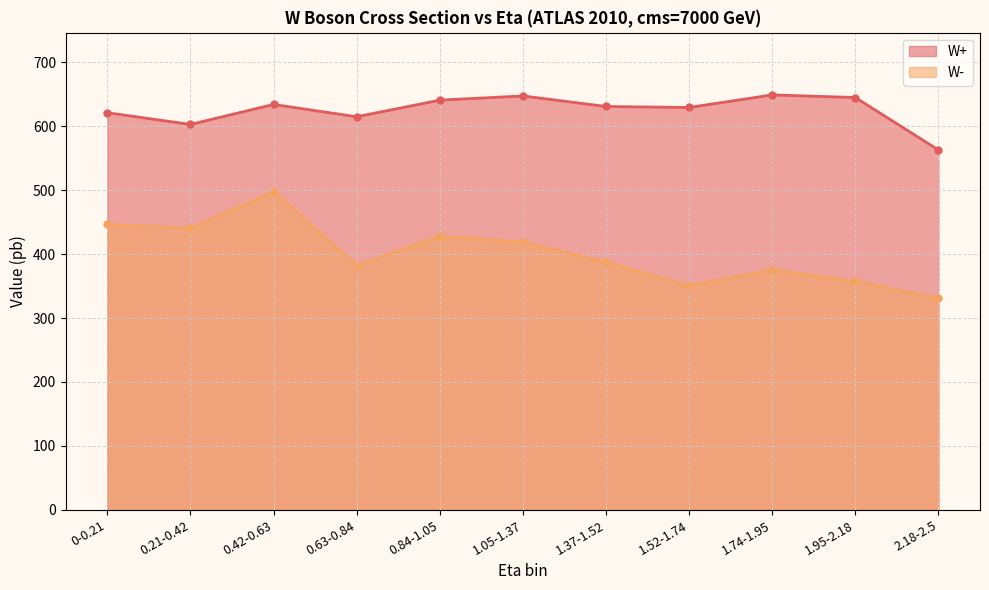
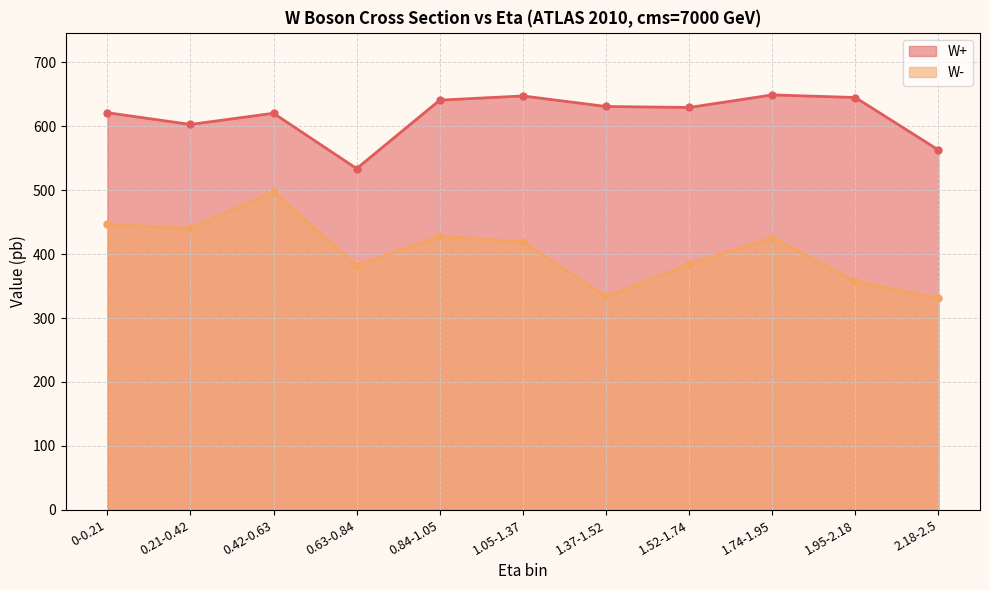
  {
    "W+": {
      "0-0.21": 620,
      "0.21-0.42": 600,
-     "0.42-0.63": 630,
-     "0.63-0.84": 610,
+     "0.42-0.63": 620,
+     "0.63-0.84": 530,
      "0.84-1.05": 640,
      "1.05-1.37": 650,
      "1.37-1.52": 630,
      "1.52-1.74": 630,
      "1.74-1.95": 650,
      "1.95-2.18": 640,
      "2.18-2.5": 560
    },
    "W-": {
      "0-0.21": 450,
      "0.21-0.42": 440,
      "0.42-0.63": 500,
      "0.63-0.84": 380,
      "0.84-1.05": 430,
      "1.05-1.37": 420,
-     "1.37-1.52": 390,
-     "1.52-1.74": 350,
-     "1.74-1.95": 380,
+     "1.37-1.52": 330,
+     "1.52-1.74": 380,
+     "1.74-1.95": 430,
      "1.95-2.18": 360,
      "2.18-2.5": 330
    }
  }
